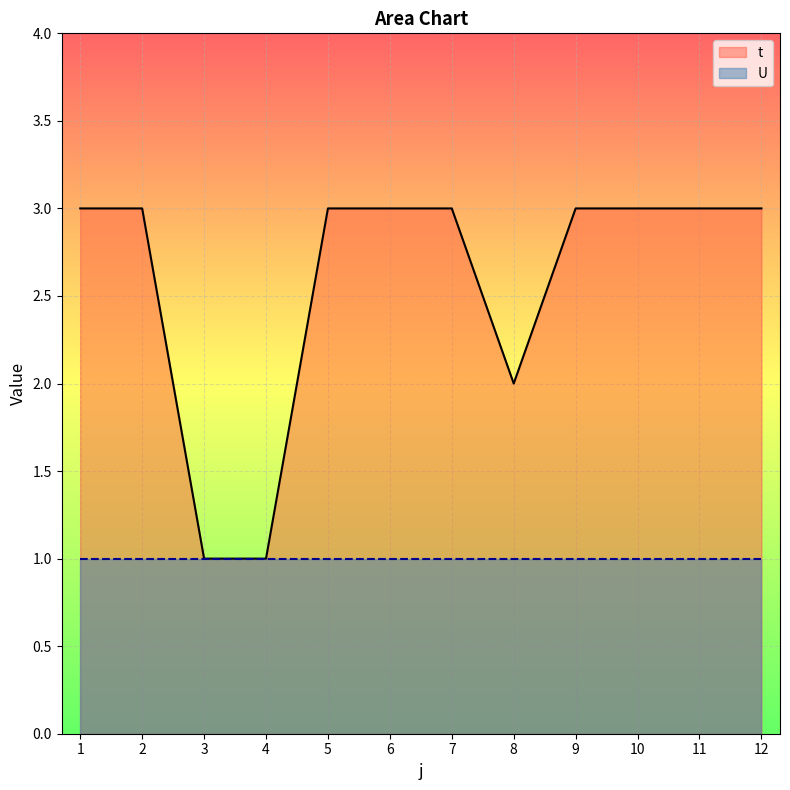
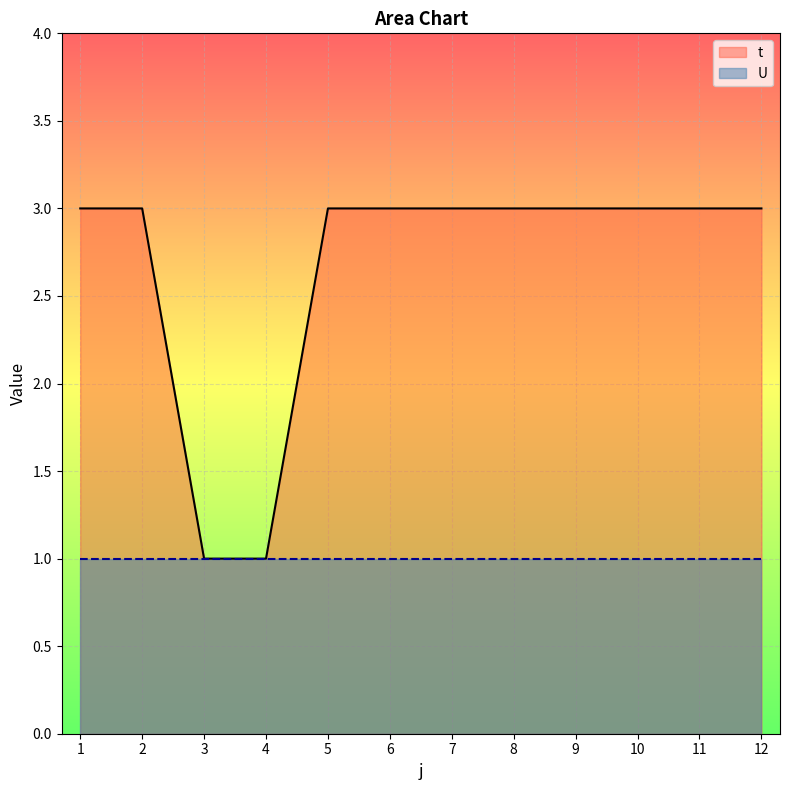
  {
    "t": {
      "1": 3,
      "2": 3,
      "5": 3,
      "6": 3,
      "7": 3,
-     "8": 2,
+     "8": 3,
      "9": 3,
      "10": 3,
      "11": 3,
      "12": 3
    },
    "U": {
      "1": 1,
      "2": 1,
      "5": 1,
      "6": 1,
      "7": 1,
      "8": 1,
      "9": 1,
      "10": 1,
      "11": 1,
      "12": 1
    }
  }
